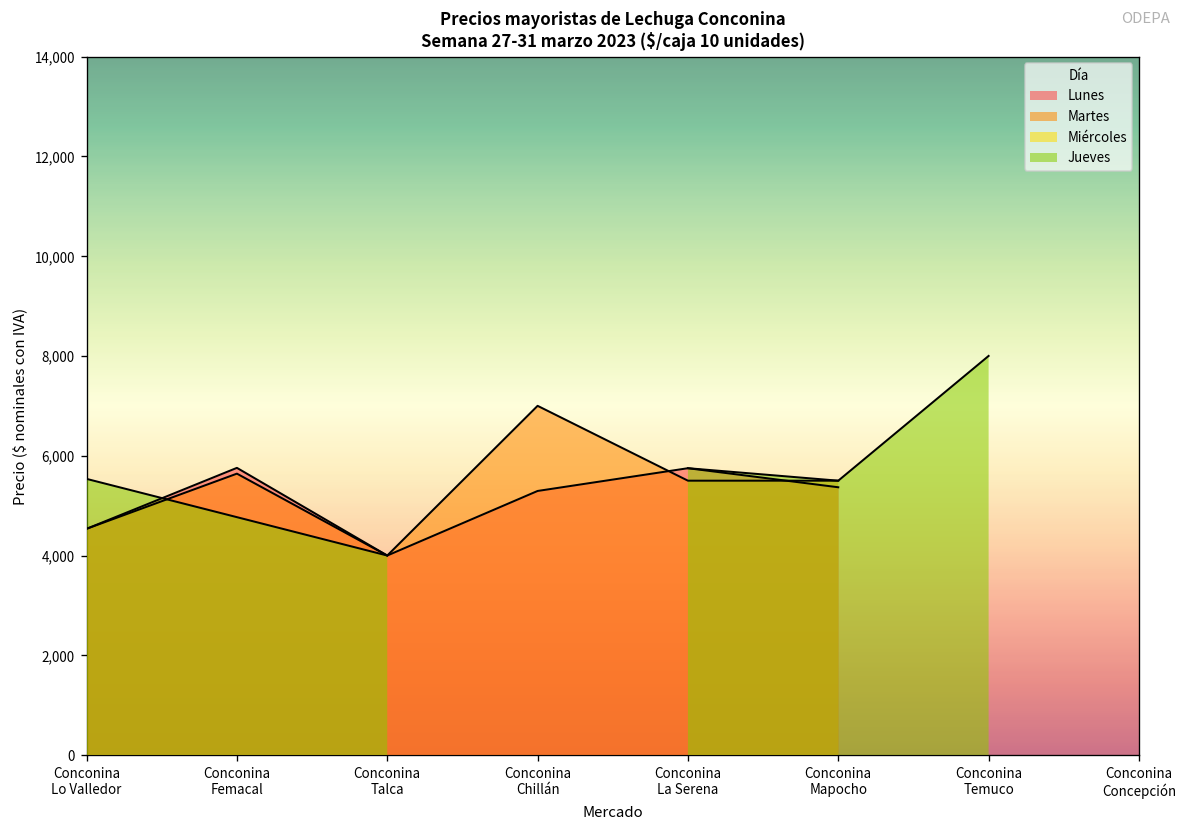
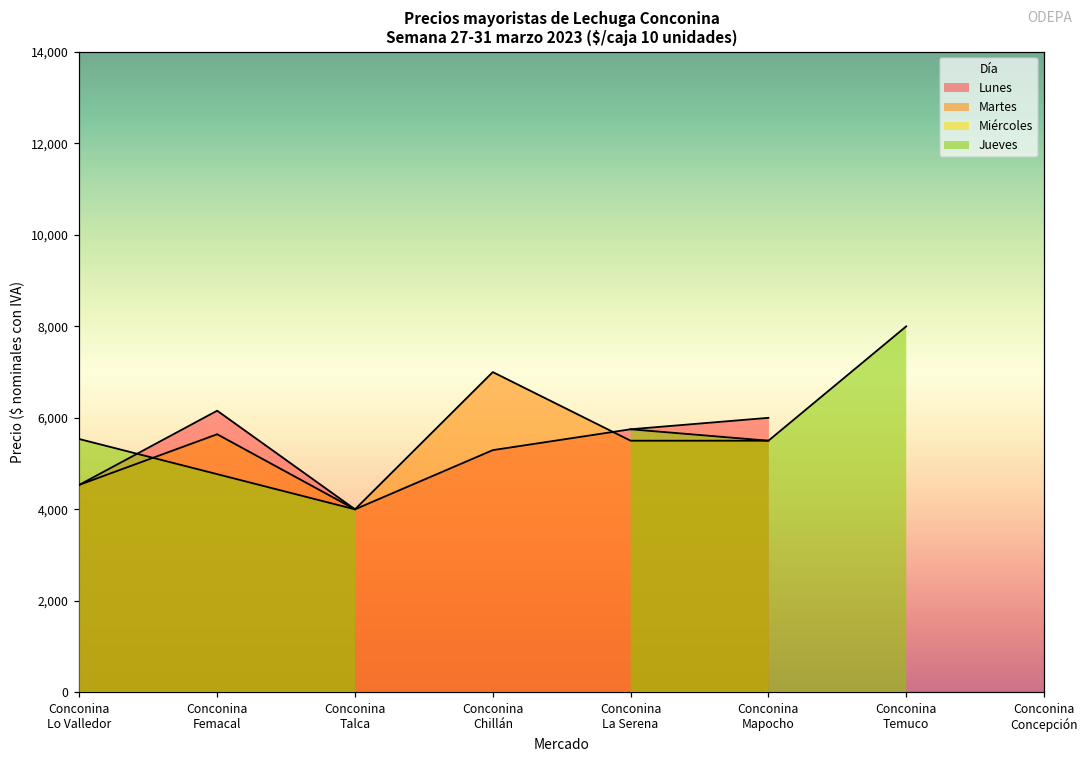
  {
    "Lunes": {
-     "Conconina Femacal": "5,800",
+     "Conconina Femacal": "6,200",
      "Conconina Chillán": "5,300",
-     "Conconina Mapocho": "5,400"
+     "Conconina Mapocho": "6,000"
    }
  }
